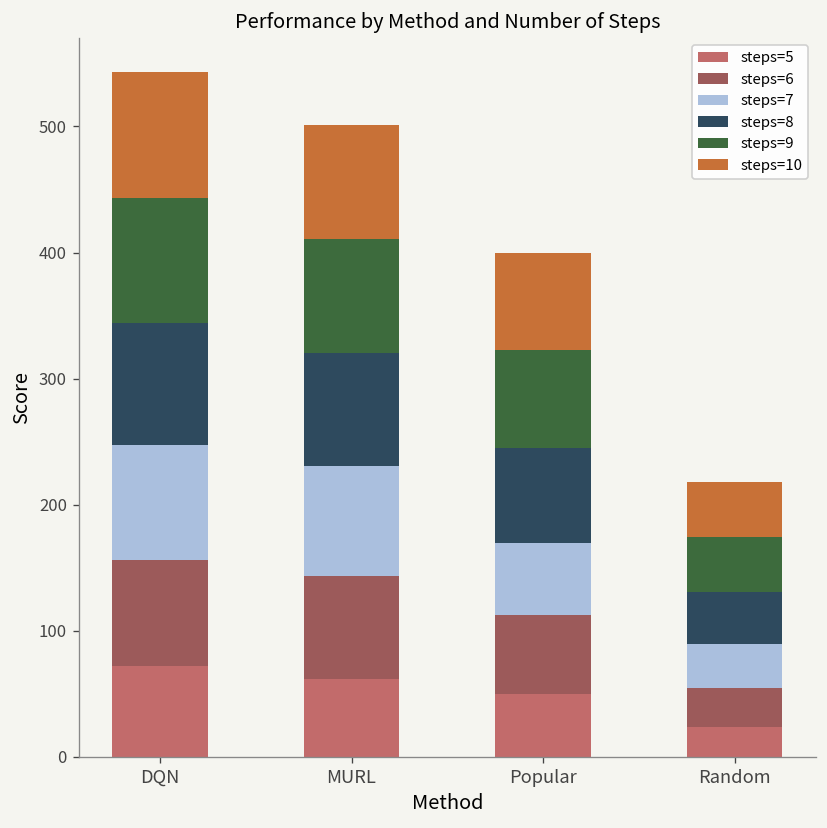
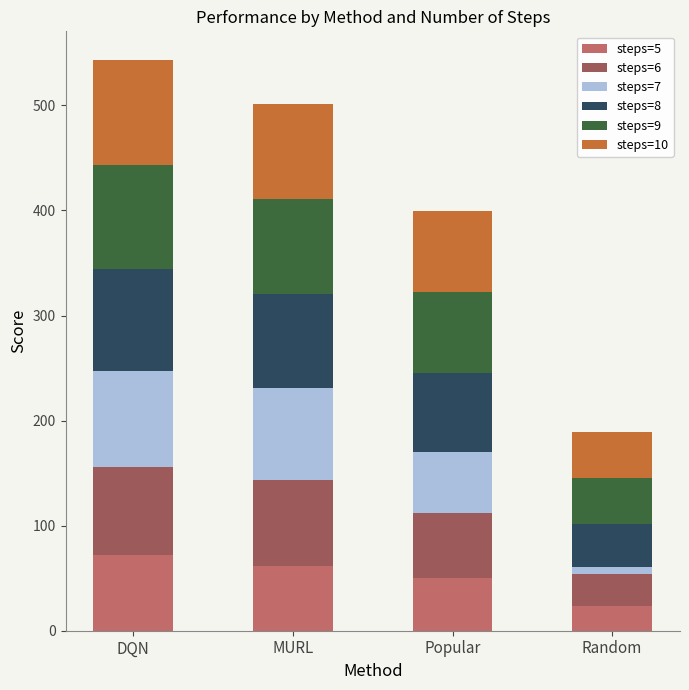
  {
    "steps=7": {
      "DQN": 91,
      "MURL": 88,
      "Popular": 57,
-     "Random": 35
+     "Random": 6
    }
  }
